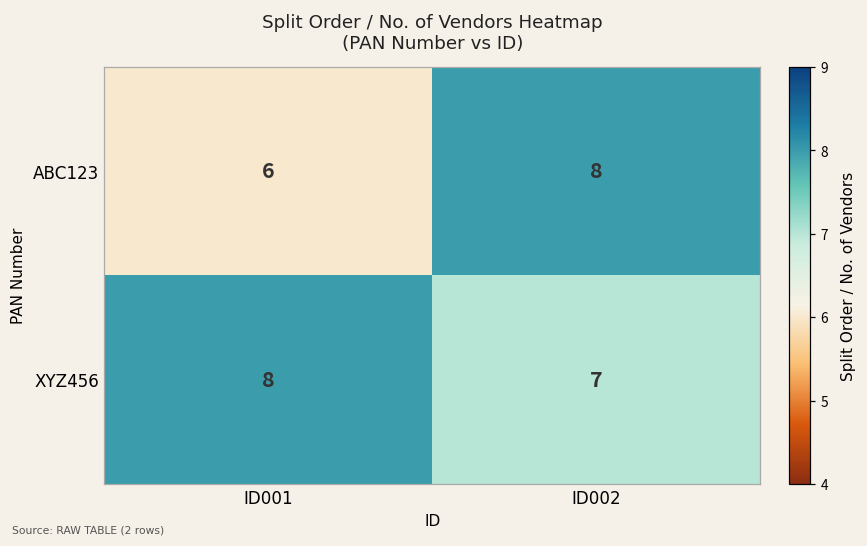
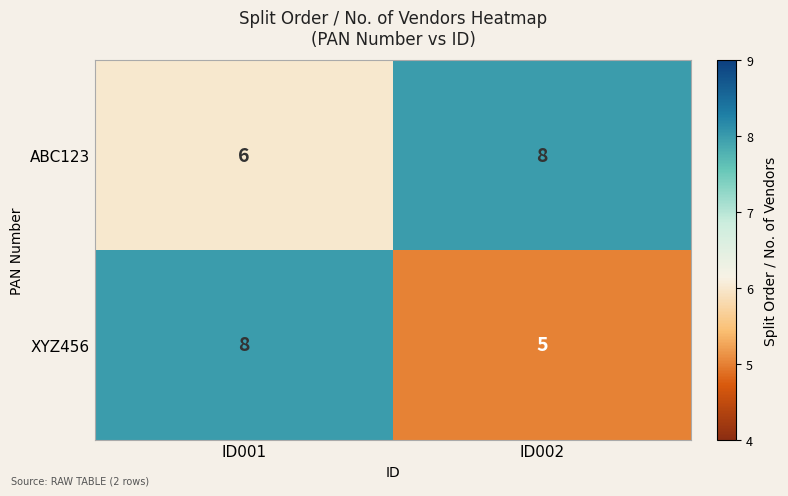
  {
    "ABC123": {
      "ID001": 6,
      "ID002": 8
    },
    "XYZ456": {
      "ID001": 8,
-     "ID002": 7
+     "ID002": 5
    }
  }
